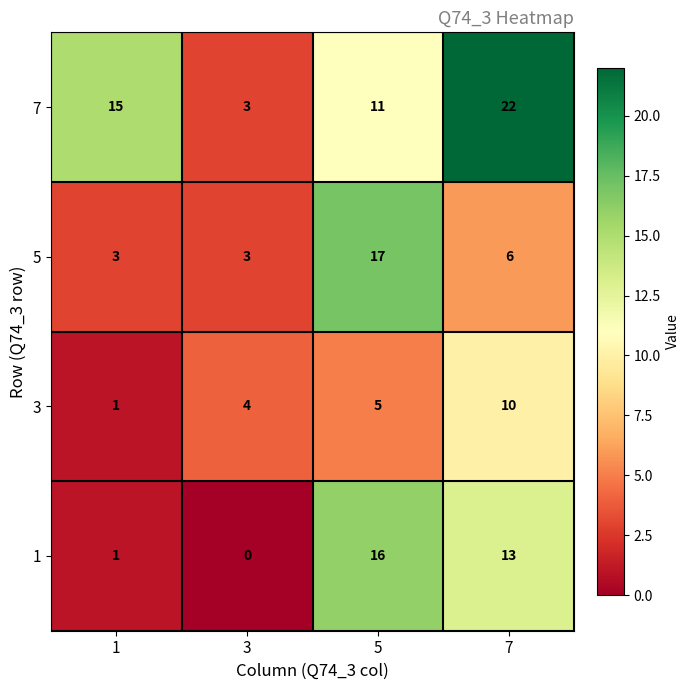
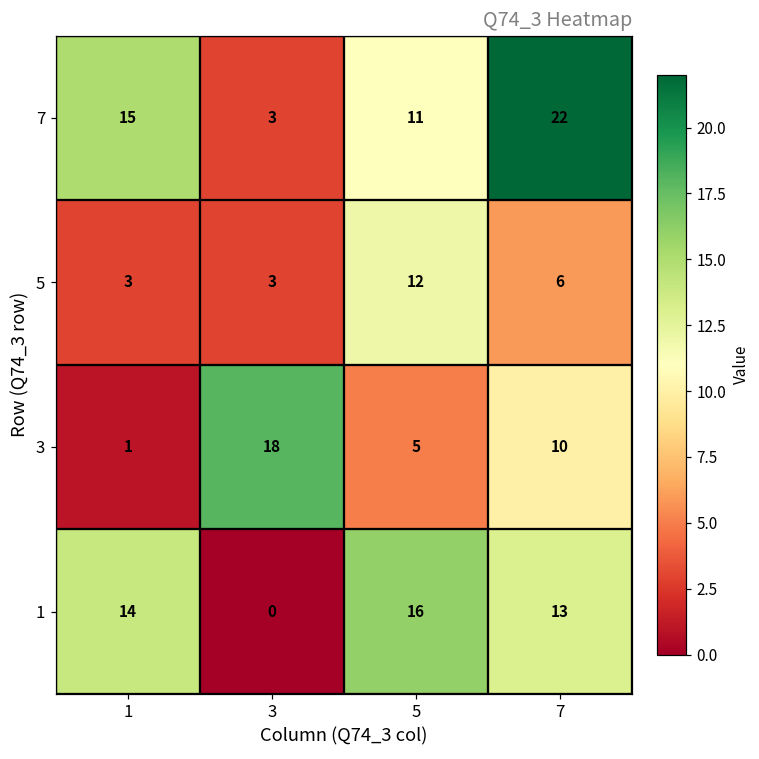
  {
    "7": {
      "1": 15,
      "3": 3,
      "5": 11,
      "7": 22
    },
    "5": {
      "1": 3,
      "3": 3,
-     "5": 17,
+     "5": 12,
      "7": 6
    },
    "3": {
      "1": 1,
-     "3": 4,
+     "3": 18,
      "5": 5,
      "7": 10
    },
    "1": {
-     "1": 1,
+     "1": 14,
      "3": 0,
      "5": 16,
      "7": 13
    }
  }
